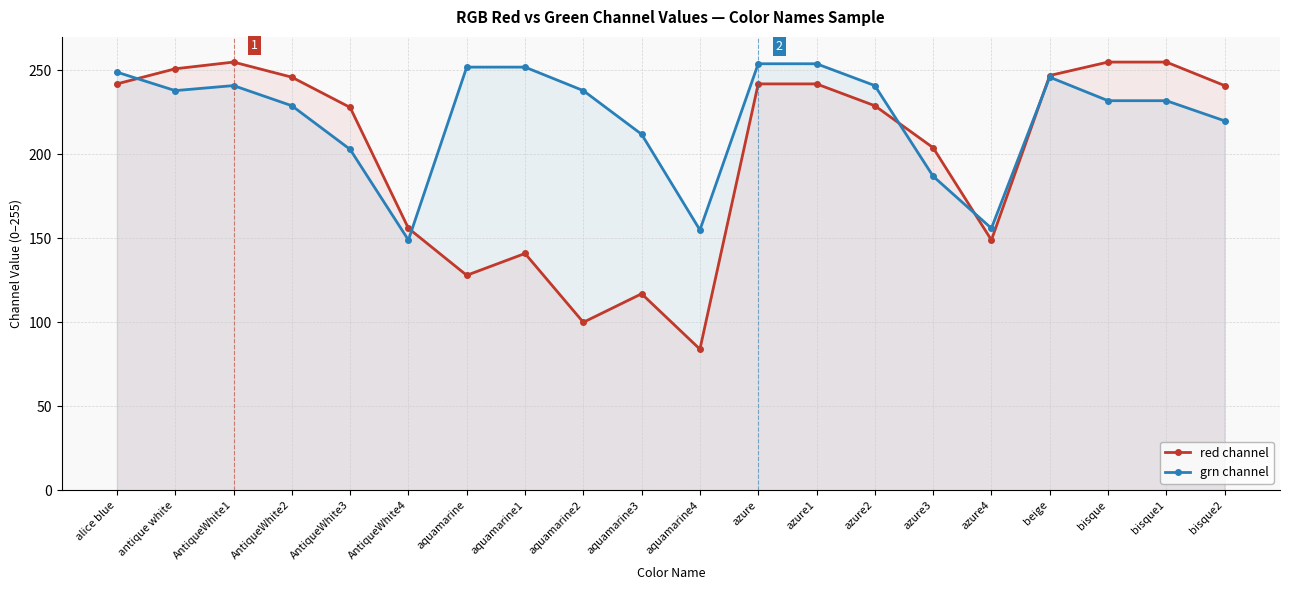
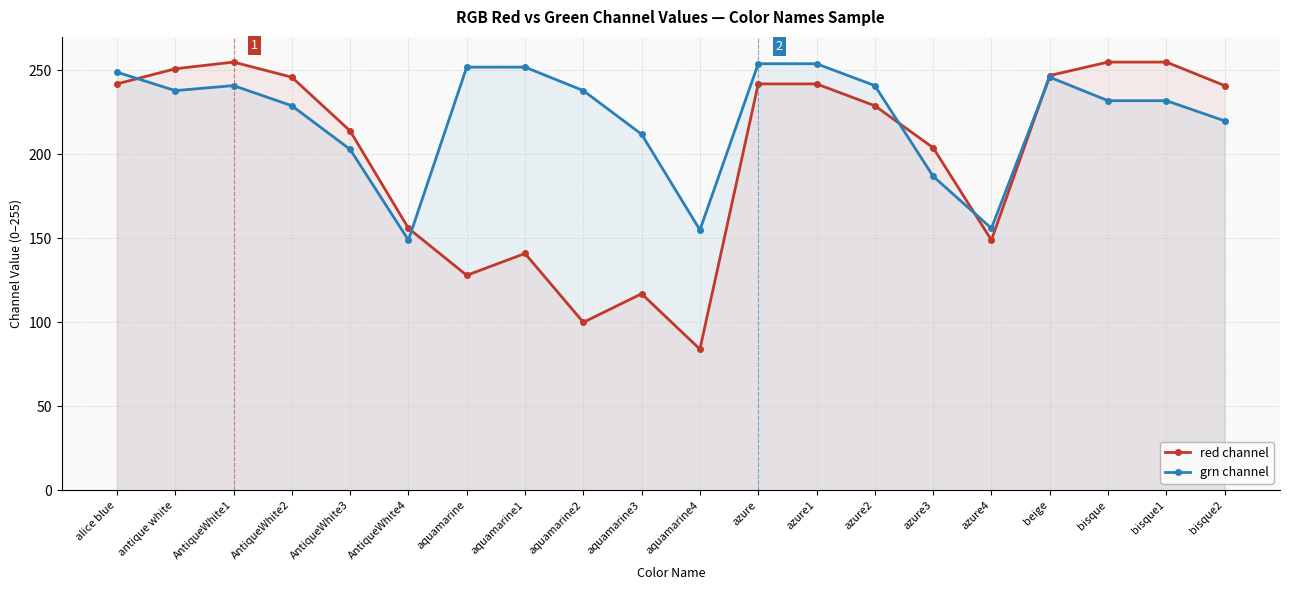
  {
    "red channel": {
      "alice blue": 242,
      "antique white": 251,
      "AntiqueWhite2": 246,
-     "AntiqueWhite3": 228,
+     "AntiqueWhite3": 214,
      "AntiqueWhite4": 156,
      "aquamarine": 128,
      "aquamarine1": 141,
      "aquamarine2": 100,
      "aquamarine3": 117,
      "aquamarine4": 84,
      "azure": 242,
      "azure1": 242,
      "azure2": 229,
      "azure3": 204,
      "azure4": 149,
      "bisque": 255,
      "bisque1": 255,
      "bisque2": 241
    },
    "grn channel": {
      "alice blue": 249,
      "antique white": 238,
      "AntiqueWhite1": 241,
      "AntiqueWhite2": 229,
      "AntiqueWhite3": 203,
      "AntiqueWhite4": 149,
      "aquamarine": 252,
      "aquamarine1": 252,
      "aquamarine2": 238,
      "aquamarine3": 212,
      "aquamarine4": 155,
      "azure1": 254,
      "azure2": 241,
      "azure3": 187,
      "azure4": 156,
      "bisque": 232,
      "bisque1": 232,
      "bisque2": 220
    }
  }
